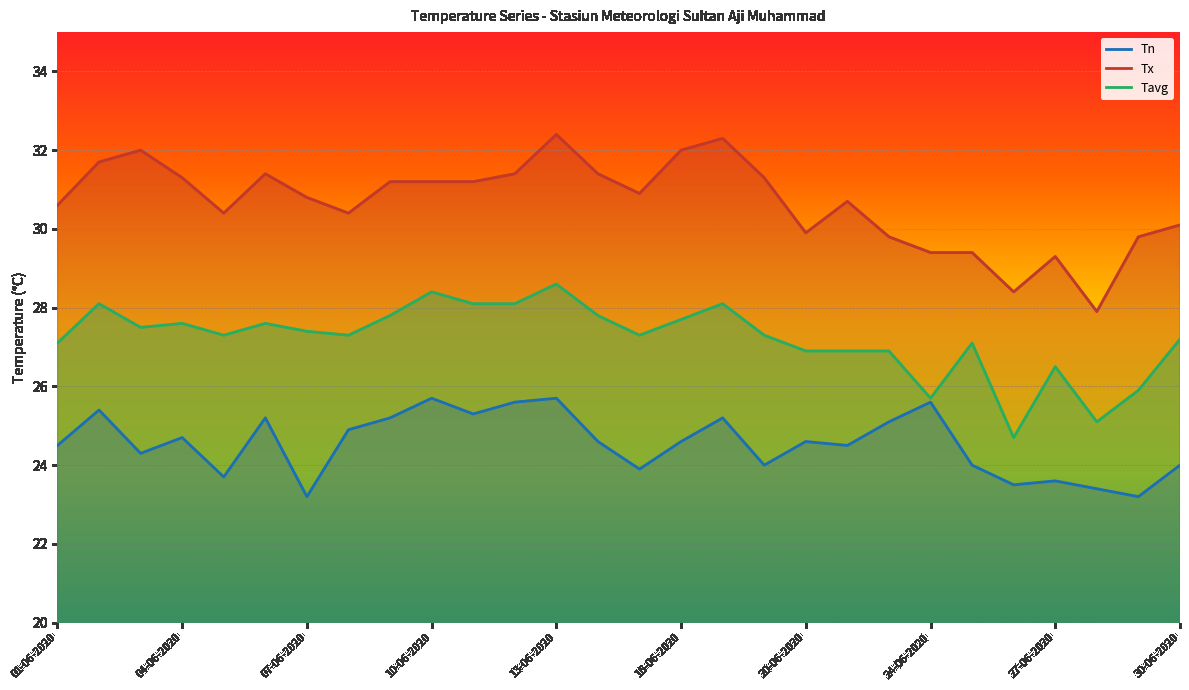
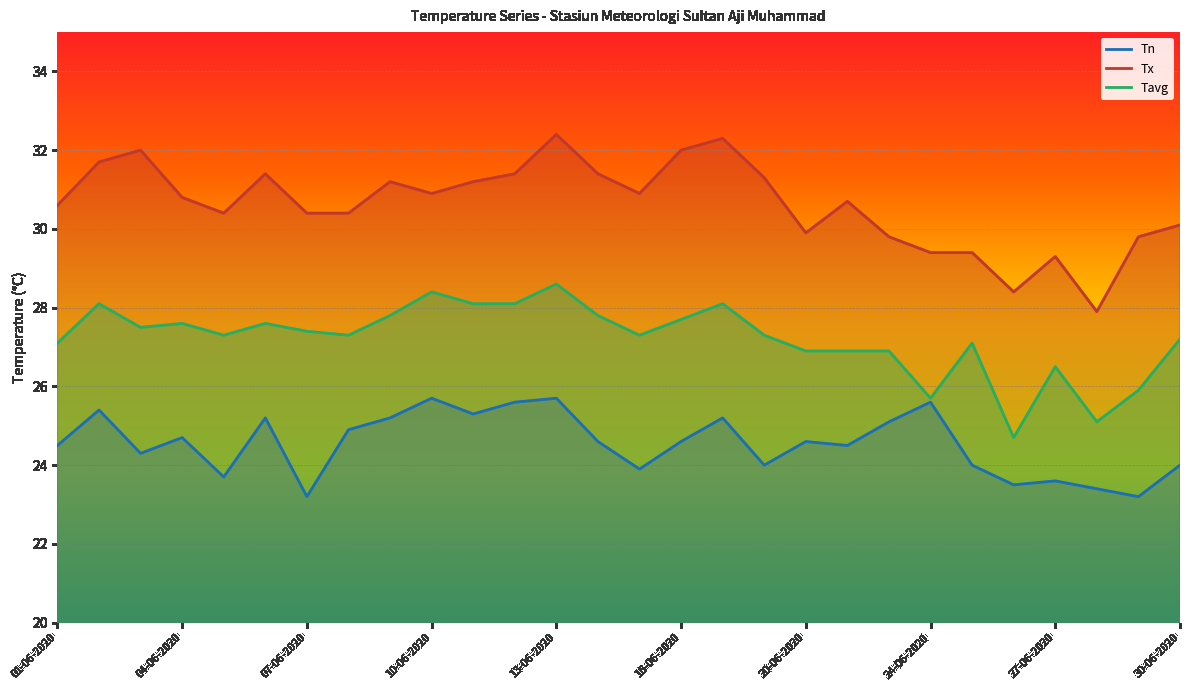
  {
    "Tx": {
      "01-06-2020": 30.6,
-     "04-06-2020": 31.3,
-     "07-06-2020": 30.8,
-     "10-06-2020": 31.2,
+     "04-06-2020": 30.8,
+     "07-06-2020": 30.4,
+     "10-06-2020": 30.9,
      "13-06-2020": 32.4,
      "16-06-2020": 32.0,
      "20-06-2020": 29.9,
      "24-06-2020": 29.4,
      "27-06-2020": 29.3,
      "30-06-2020": 30.1
    }
  }
